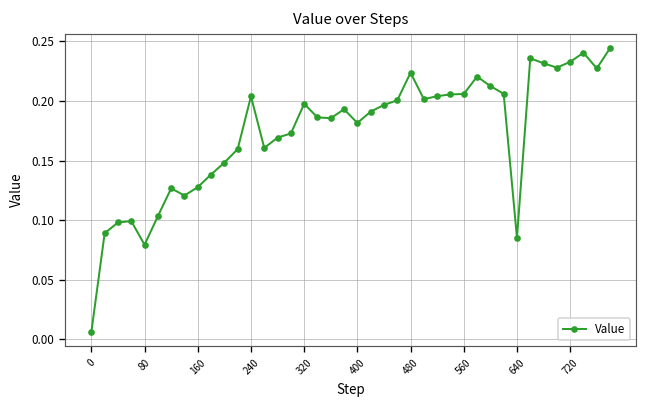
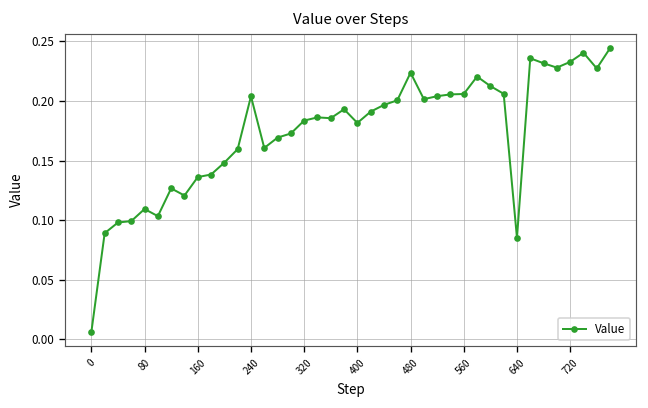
  {
    "0": 0.01,
-   "80": 0.08,
-   "160": 0.13,
+   "80": 0.11,
+   "160": 0.14,
    "240": 0.20,
-   "320": 0.20,
+   "320": 0.18,
    "400": 0.18,
    "480": 0.22,
    "560": 0.21,
    "640": 0.09,
    "720": 0.23
  }
